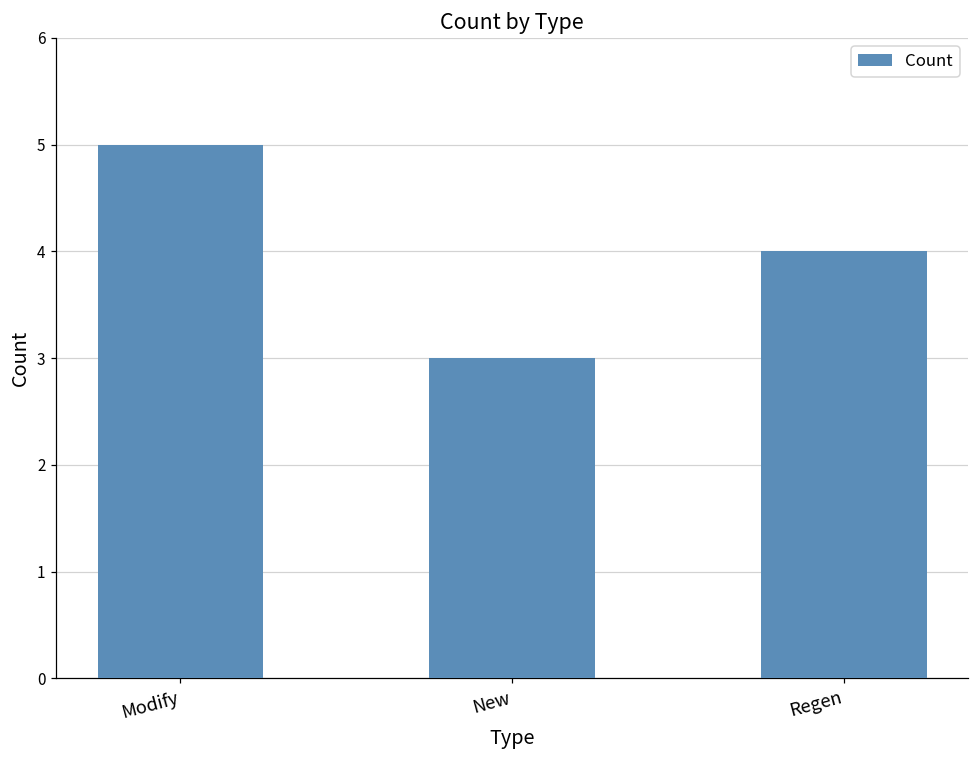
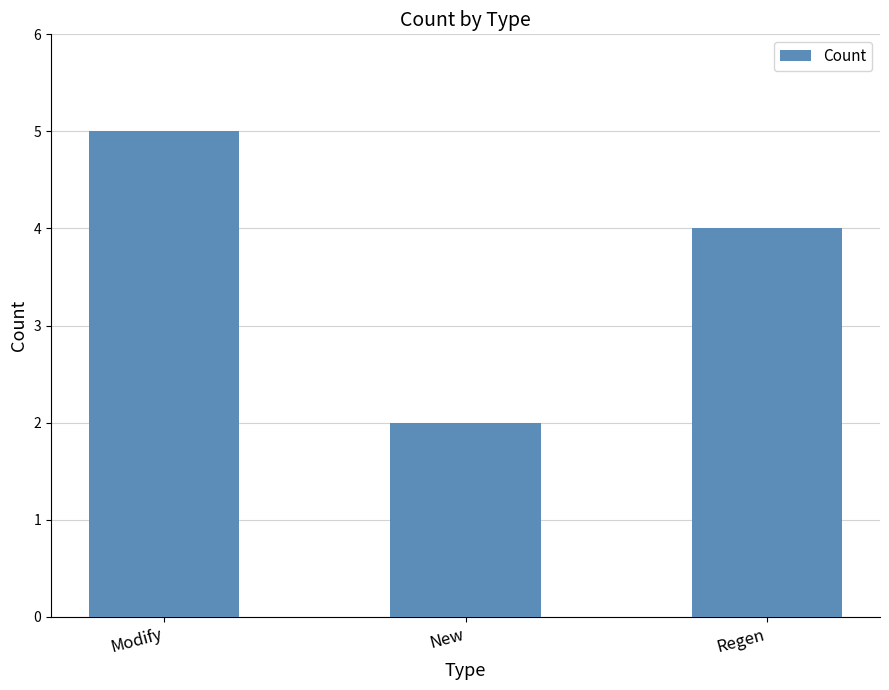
  {
    "Modify": 5,
-   "New": 3,
+   "New": 2,
    "Regen": 4
  }
